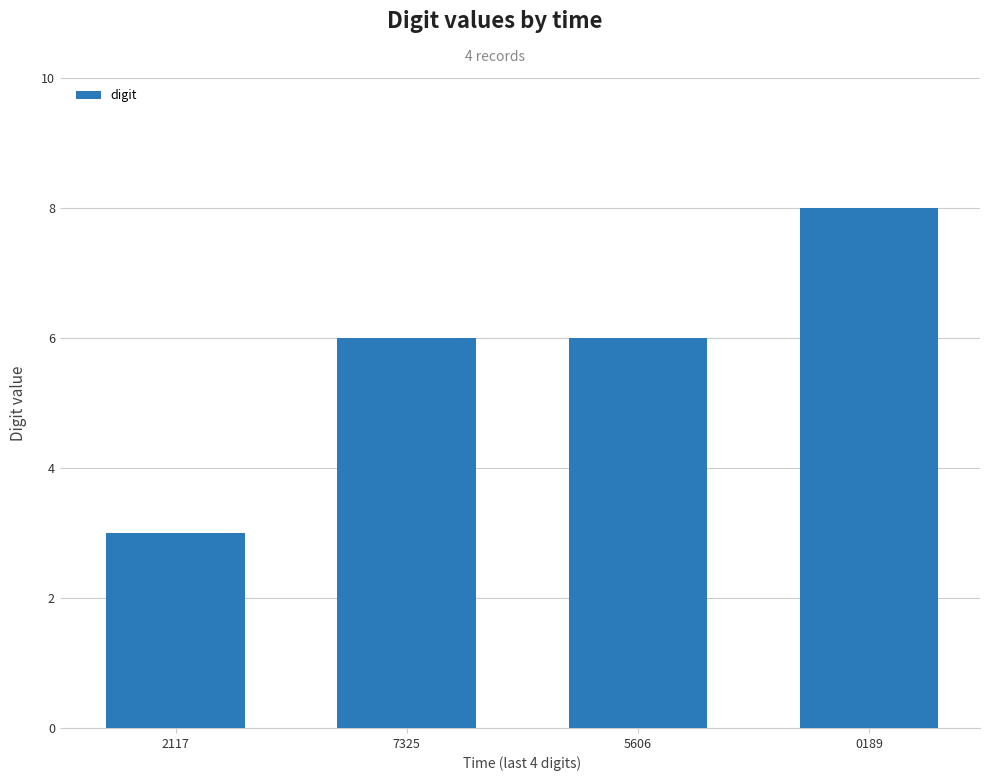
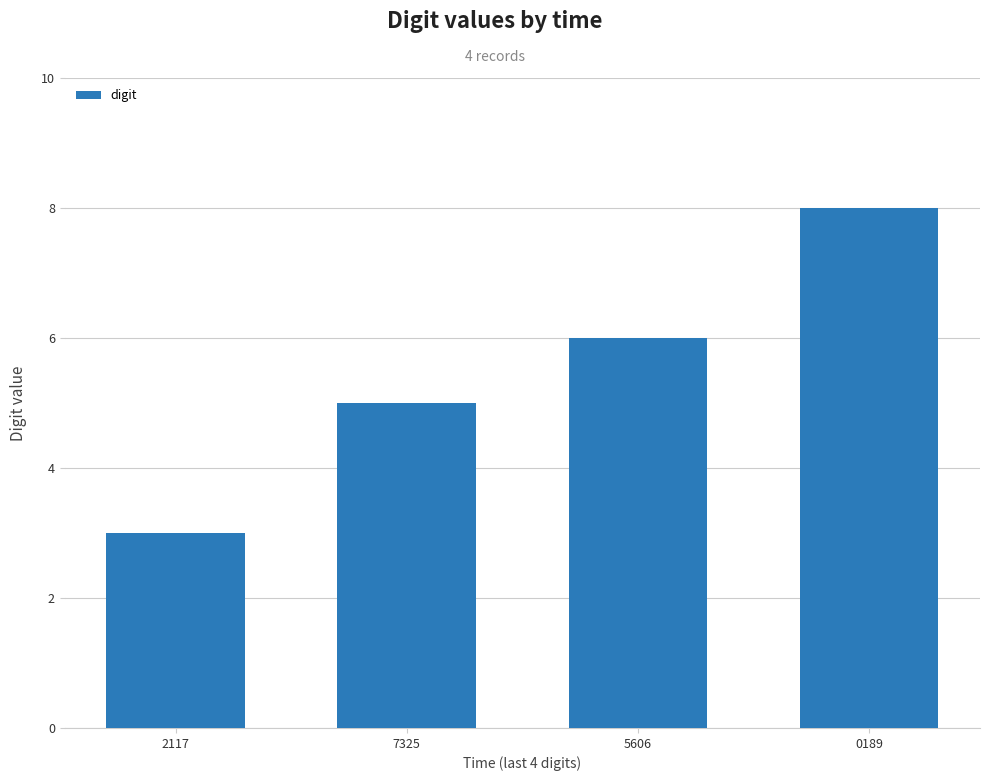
  {
    "2117": 3,
-   "7325": 6,
+   "7325": 5,
    "5606": 6,
    "0189": 8
  }
